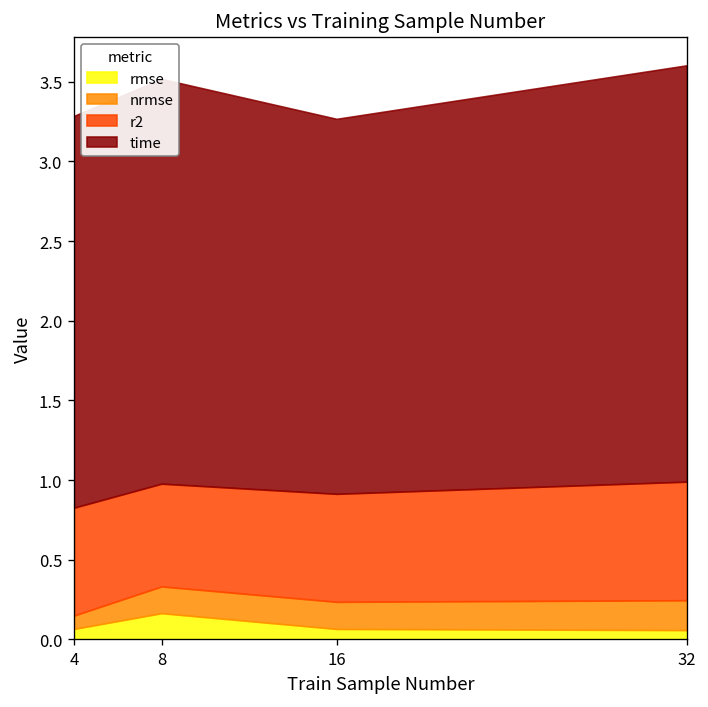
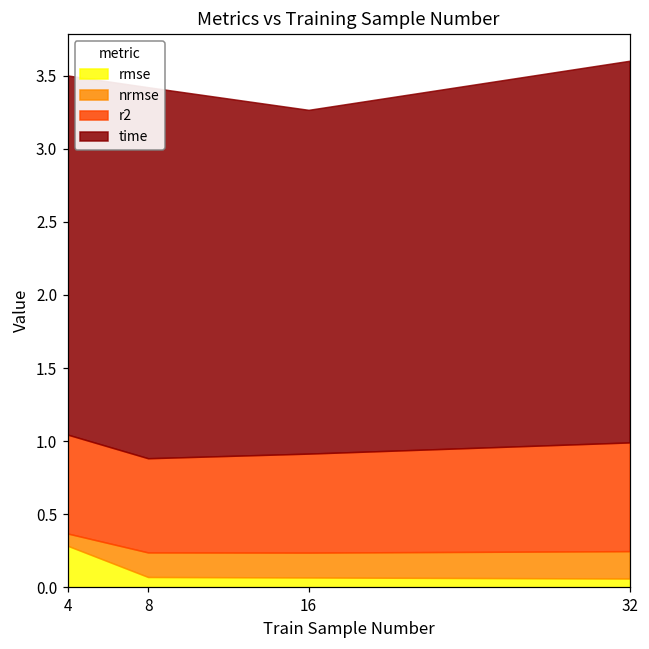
  {
    "rmse": {
-     "4": 0.07,
-     "8": 0.16,
+     "4": 0.28,
+     "8": 0.07,
      "16": 0.07,
      "32": 0.06
    },
    "nrmse": {
      "4": 0.08,
      "8": 0.17,
      "16": 0.17,
      "32": 0.19
    },
    "r2": {
      "4": 0.68,
      "8": 0.64,
      "16": 0.68,
      "32": 0.74
    },
    "time": {
      "4": 2.46,
      "16": 2.35,
      "32": 2.61
    }
  }
